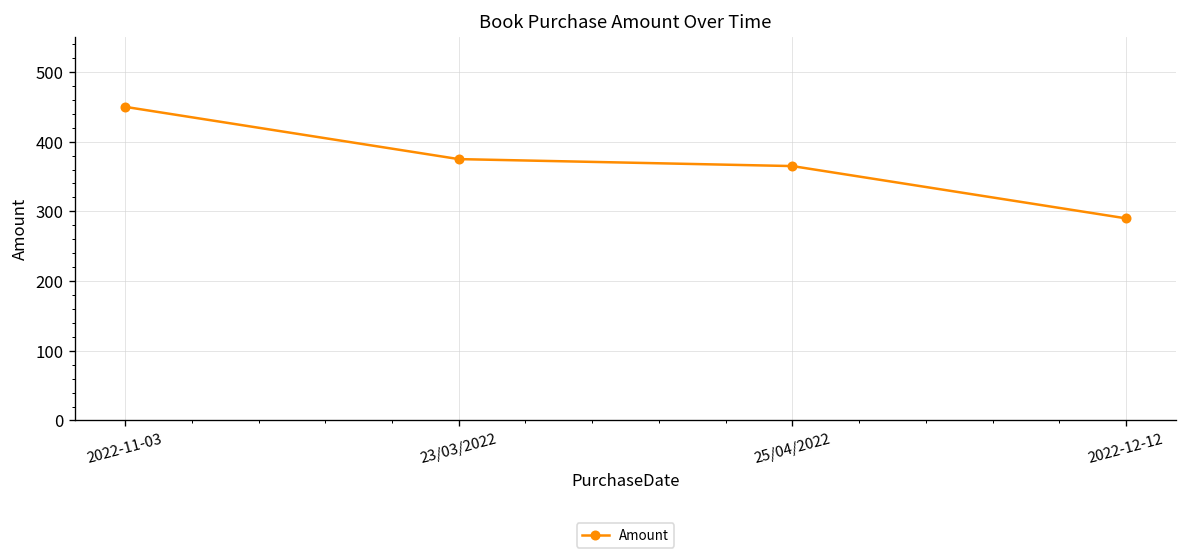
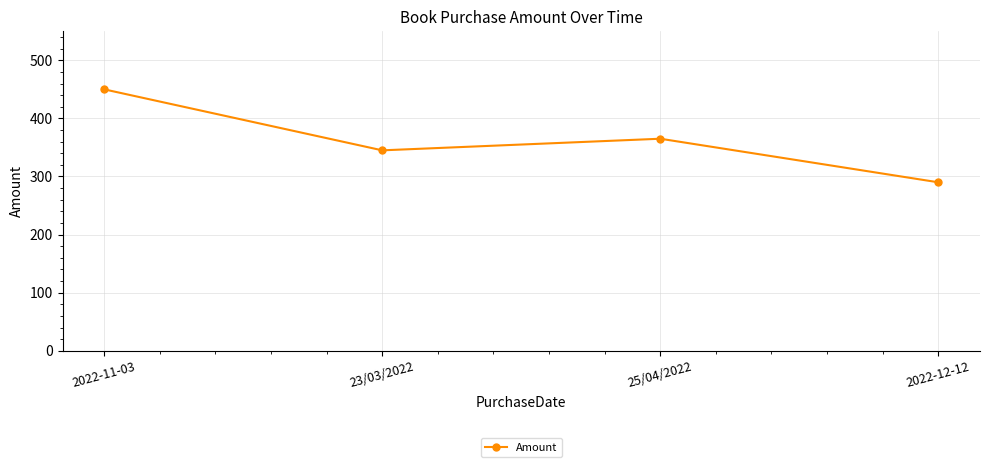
  {
    "2022-11-03": 450,
-   "23/03/2022": 380,
+   "23/03/2022": 350,
    "25/04/2022": 370,
    "2022-12-12": 290
  }
